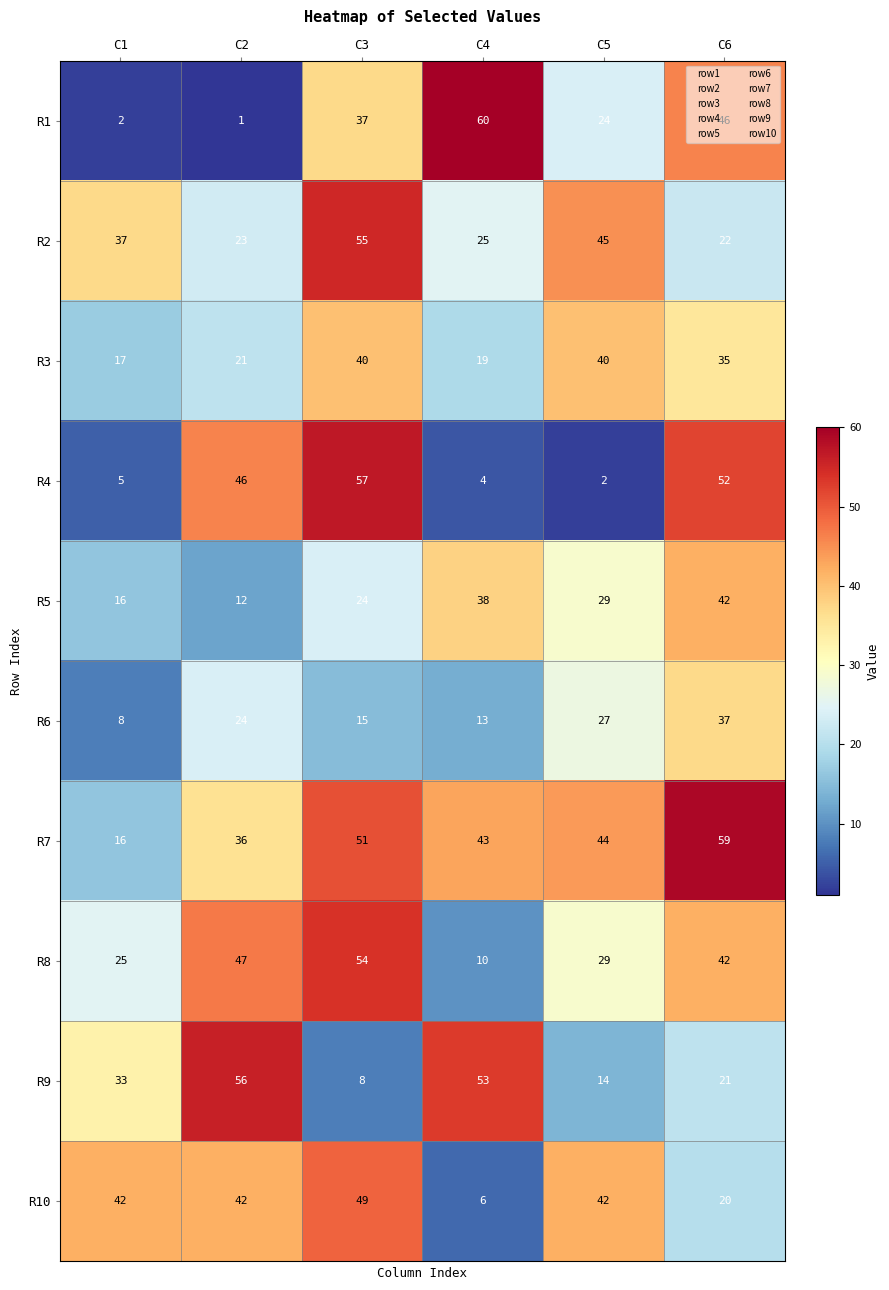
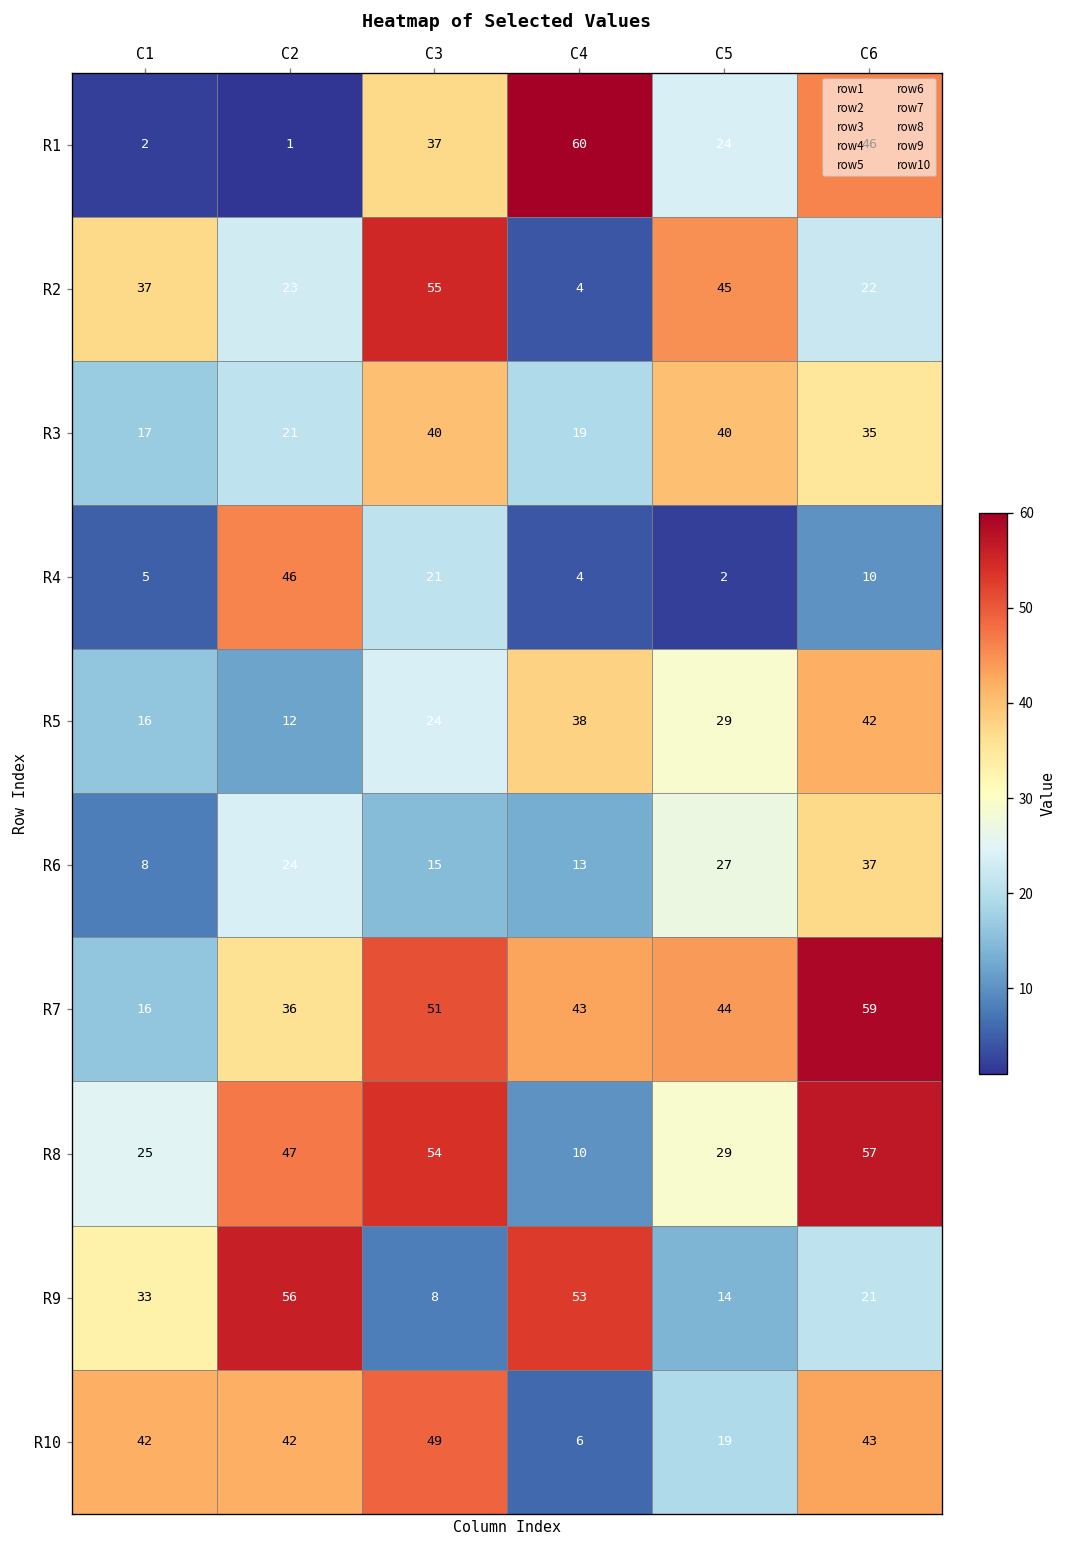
  {
    "R2": {
-     "C4": 25
+     "C4": 4
    },
    "R4": {
-     "C3": 57,
-     "C6": 52
+     "C3": 21,
+     "C6": 10
    },
    "R8": {
-     "C6": 42
+     "C6": 57
    },
    "R10": {
-     "C5": 42,
-     "C6": 20
+     "C5": 19,
+     "C6": 43
    }
  }
